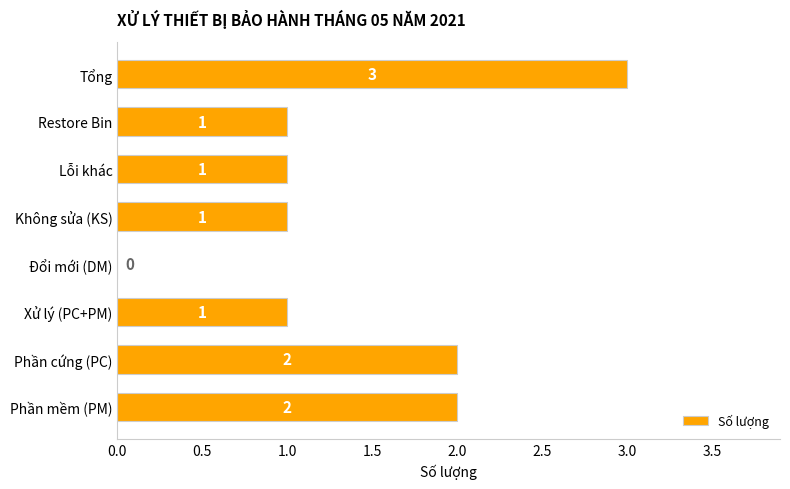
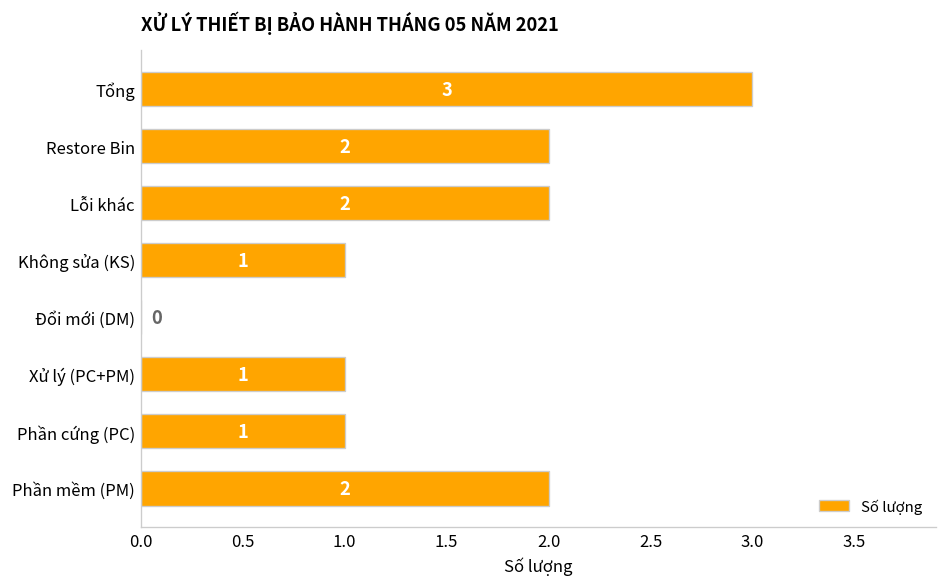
  {
    "Tổng": 3,
-   "Restore Bin": 1,
-   "Lỗi khác": 1,
+   "Restore Bin": 2,
+   "Lỗi khác": 2,
    "Không sửa (KS)": 1,
    "Đổi mới (DM)": 0,
    "Xử lý (PC+PM)": 1,
-   "Phần cứng (PC)": 2,
+   "Phần cứng (PC)": 1,
    "Phần mềm (PM)": 2
  }
